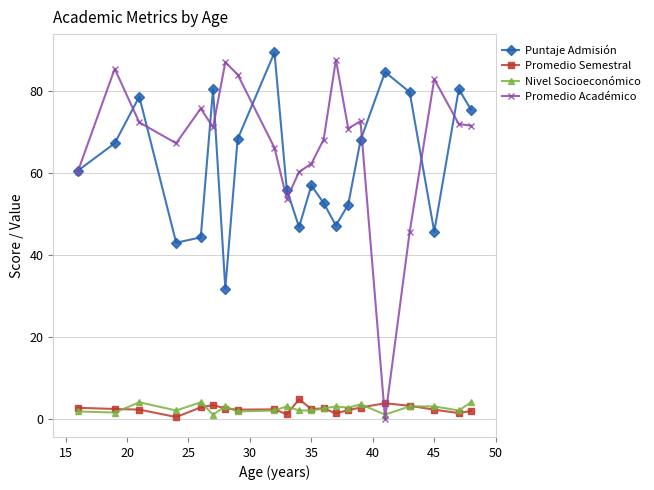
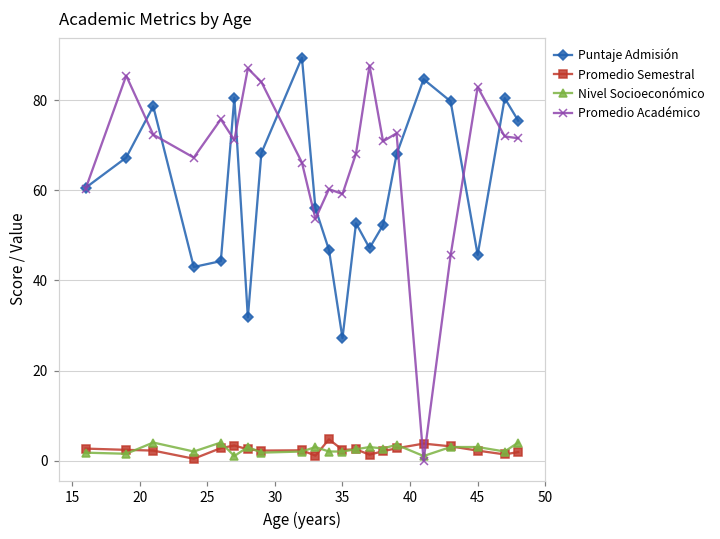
  {
    "Puntaje Admisión": {
-     "35": 57,
+     "35": 27,
      "45": 46
    },
    "Promedio Semestral": {
      "45": 2
    },
    "Nivel Socioeconómico": {
      "45": 3
    },
    "Promedio Académico": {
-     "35": 62,
+     "35": 59,
      "45": 83
    }
  }
